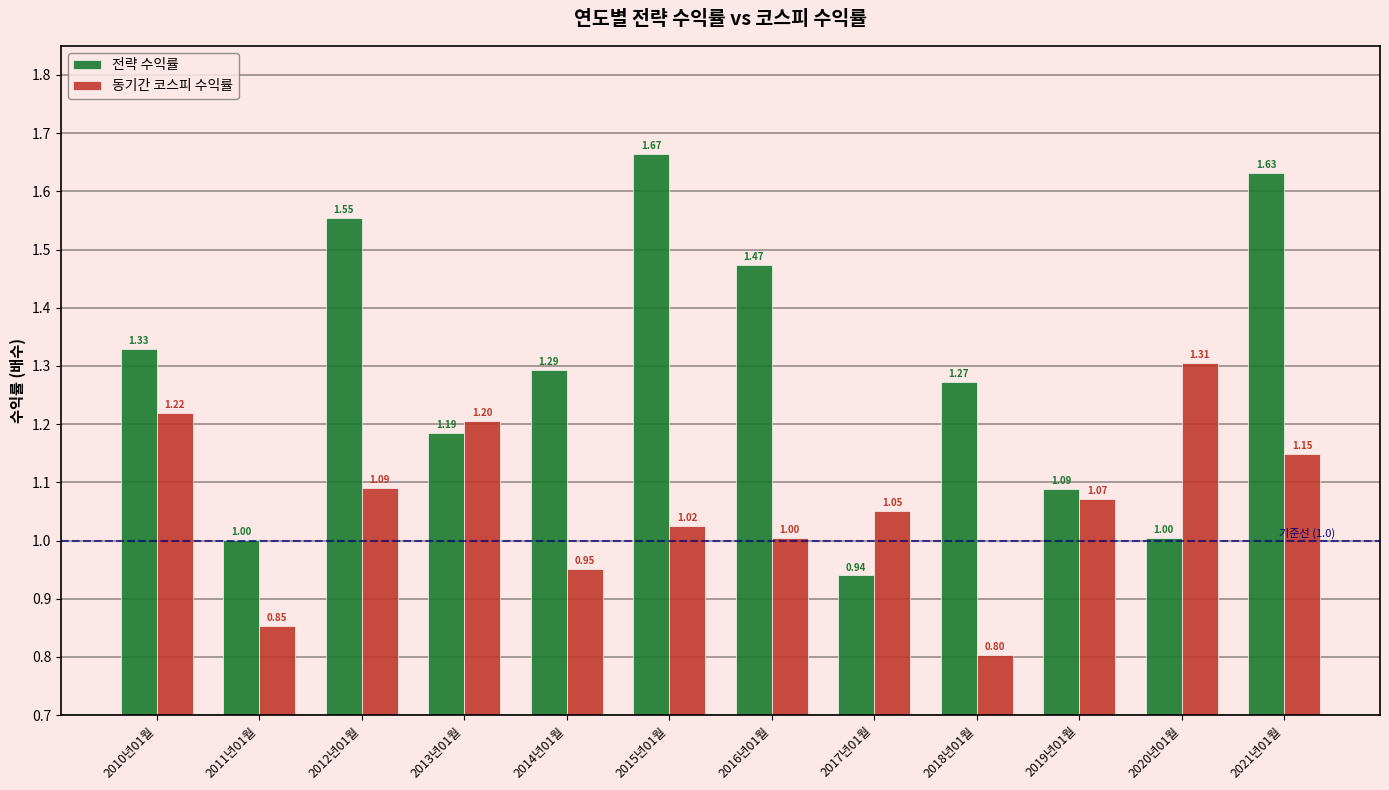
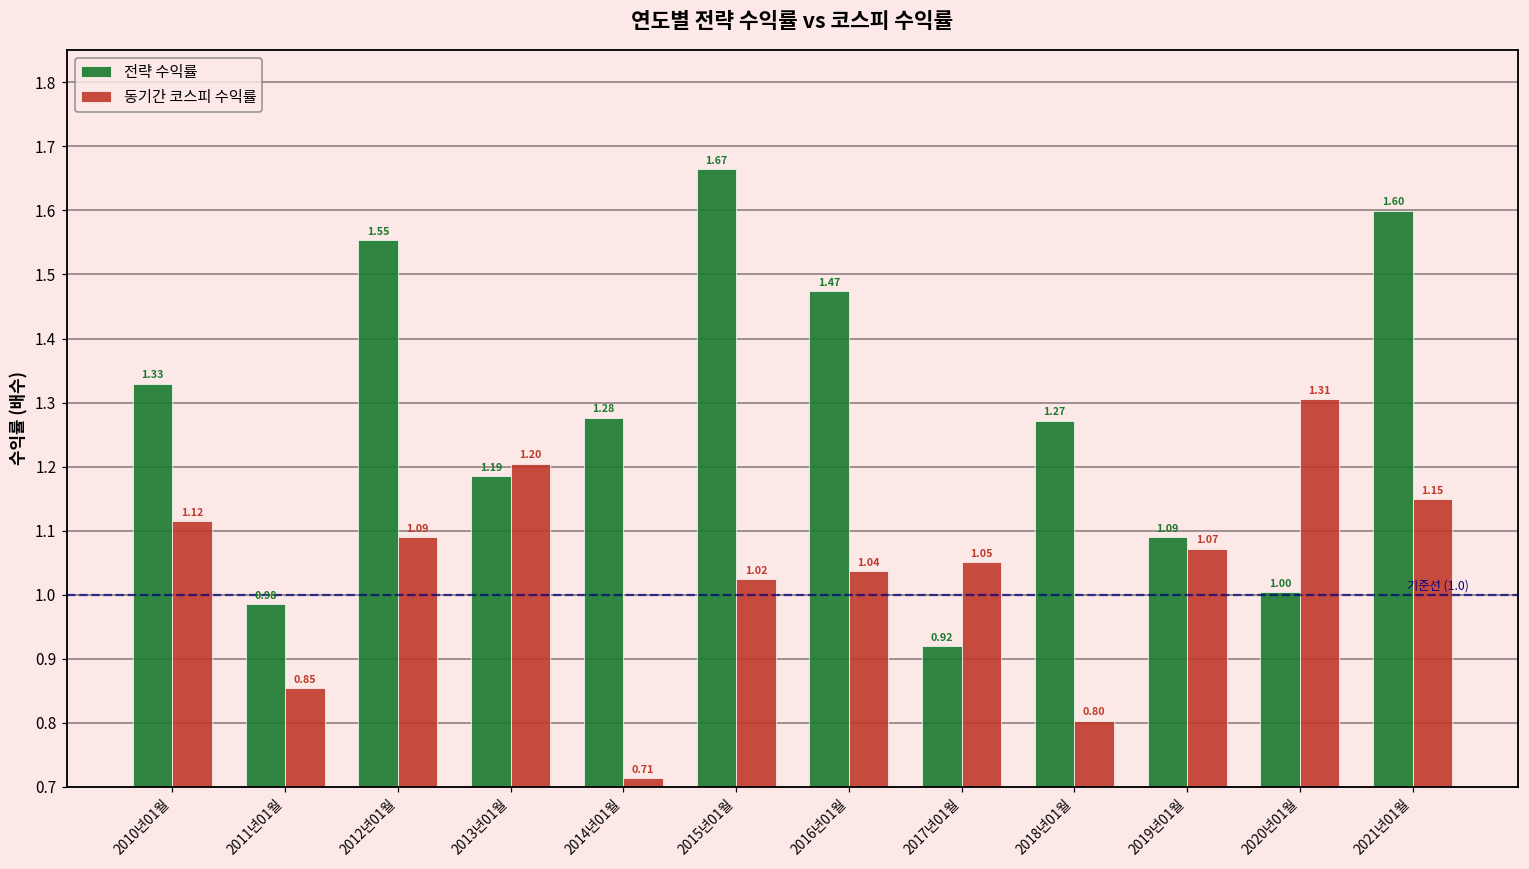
  {
    "전략 수익률": {
      "2010년01월": 1.33,
-     "2011년01월": 1.00,
+     "2011년01월": 0.98,
      "2012년01월": 1.55,
      "2013년01월": 1.19,
-     "2014년01월": 1.29,
+     "2014년01월": 1.28,
      "2015년01월": 1.67,
      "2016년01월": 1.47,
-     "2017년01월": 0.94,
+     "2017년01월": 0.92,
      "2018년01월": 1.27,
      "2019년01월": 1.09,
      "2020년01월": 1.00,
-     "2021년01월": 1.63
+     "2021년01월": 1.60
    },
    "동기간 코스피 수익률": {
-     "2010년01월": 1.22,
+     "2010년01월": 1.12,
      "2011년01월": 0.85,
      "2012년01월": 1.09,
      "2013년01월": 1.20,
-     "2014년01월": 0.95,
+     "2014년01월": 0.71,
      "2015년01월": 1.02,
-     "2016년01월": 1.00,
+     "2016년01월": 1.04,
      "2017년01월": 1.05,
      "2018년01월": 0.80,
      "2019년01월": 1.07,
      "2020년01월": 1.31,
      "2021년01월": 1.15
    }
  }
